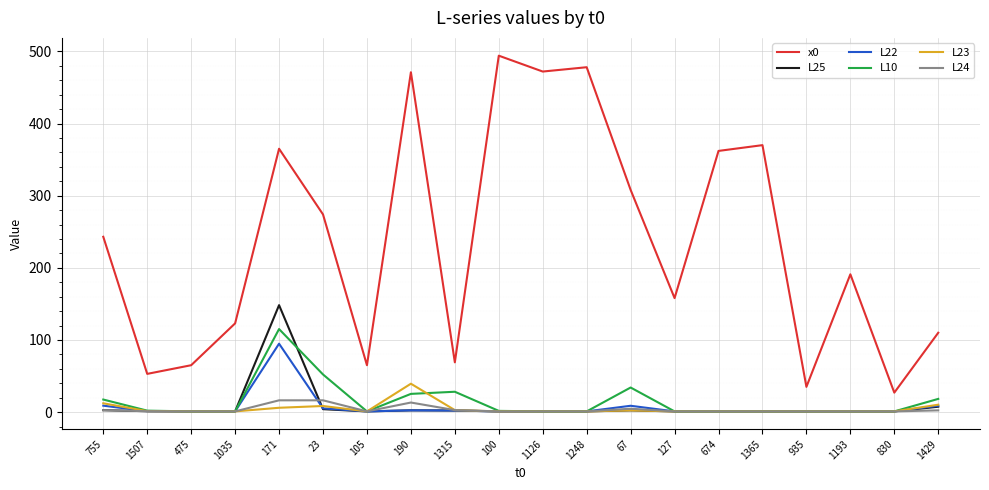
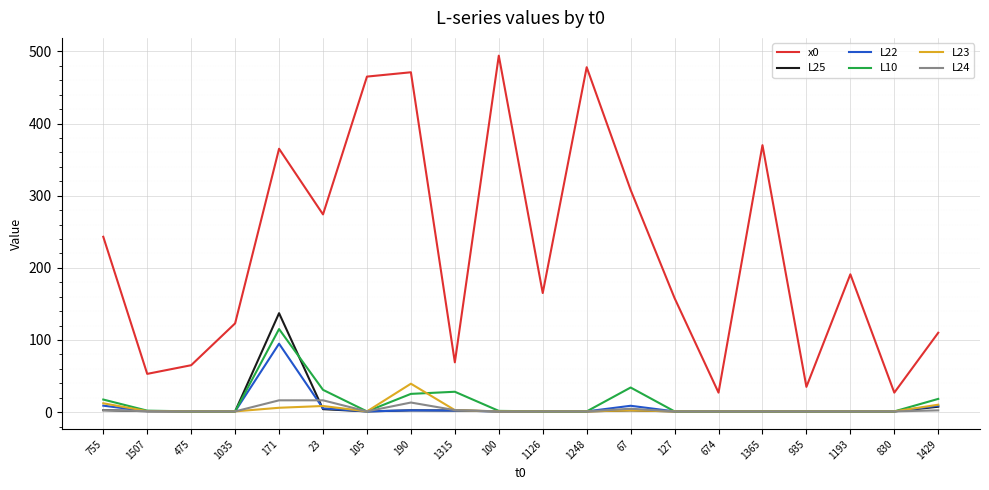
  {
    "x0": {
      "755": 240,
      "1507": 50,
      "475": 70,
      "1035": 120,
      "171": 370,
      "23": 270,
-     "105": 70,
+     "105": 470,
      "190": 470,
      "1315": 70,
      "100": 490,
-     "1126": 470,
+     "1126": 170,
      "1248": 480,
      "67": 310,
      "127": 160,
-     "674": 360,
+     "674": 30,
      "1365": 370,
      "935": 40,
      "1193": 190,
      "830": 30,
      "1429": 110
    },
    "L25": {
-     "171": 150
+     "171": 140
    },
    "L22": {
      "171": 90,
      "67": 10
    },
    "L10": {
      "755": 20,
      "171": 120,
-     "23": 50,
+     "23": 30,
      "190": 30,
      "1315": 30,
      "67": 30,
      "1429": 20
    },
    "L23": {
      "171": 10,
      "190": 40
    },
    "L24": {
      "171": 20,
      "23": 20,
      "190": 10,
      "1429": 0
    }
  }
